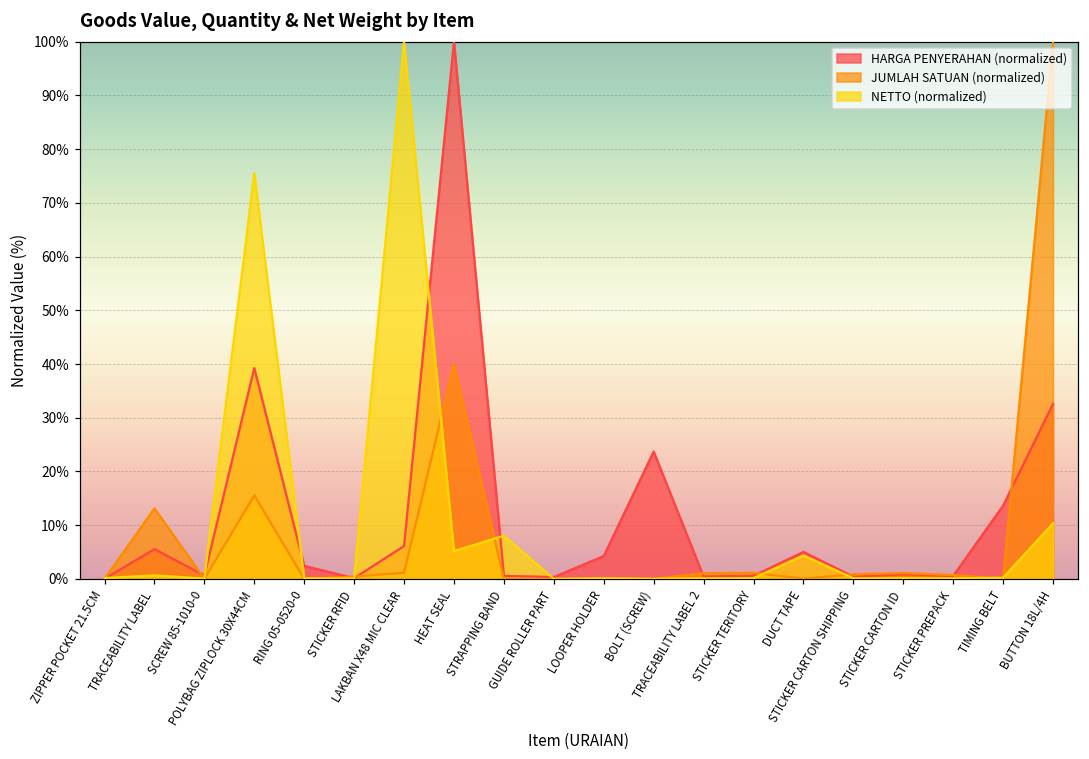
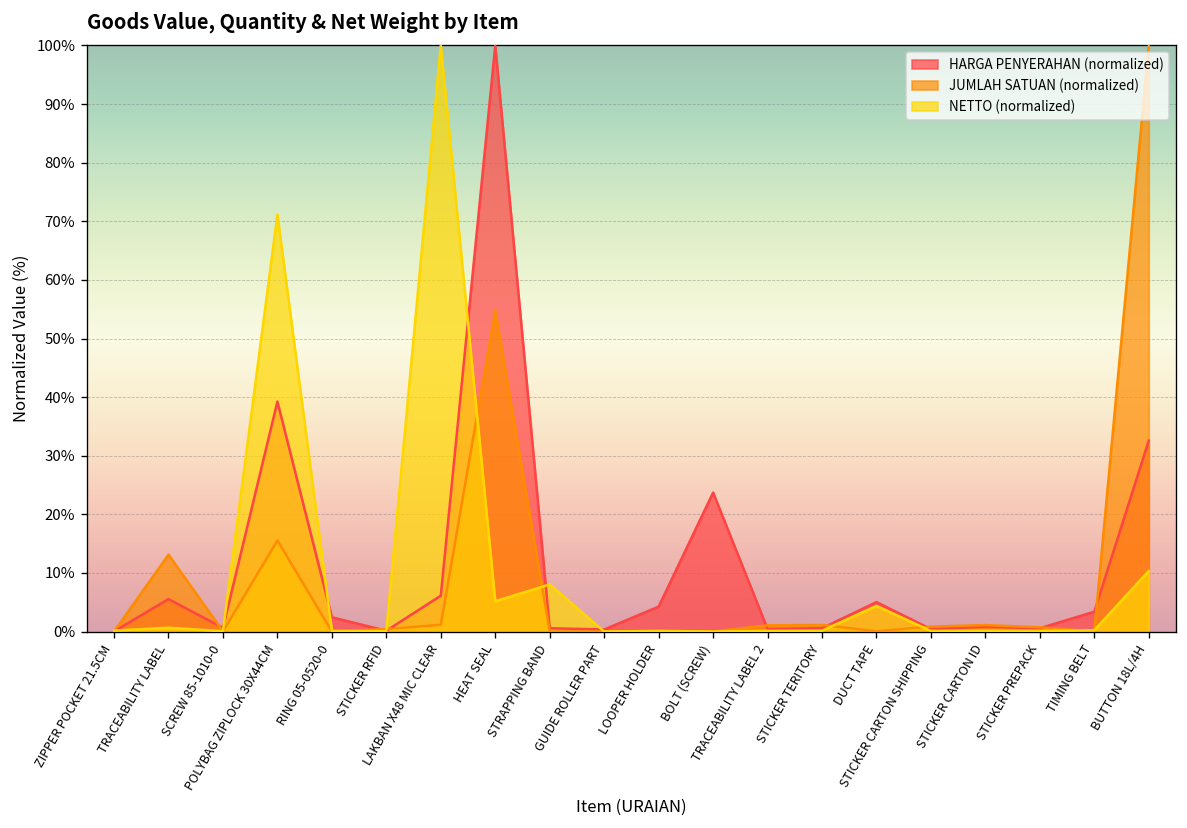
  {
    "HARGA PENYERAHAN (normalized)": {
      "TRACEABILITY LABEL": "6%",
      "SCREW 85-1010-0": "1%",
      "POLYBAG ZIPLOCK 30X44CM": "39%",
      "RING 05-0520-0": "2%",
      "LAKBAN X48 MIC CLEAR": "6%",
      "HEAT SEAL": "100%",
      "STRAPPING BAND": "1%",
      "LOOPER HOLDER": "4%",
      "BOLT (SCREW)": "24%",
      "DUCT TAPE": "5%",
-     "TIMING BELT": "14%",
+     "TIMING BELT": "3%",
      "BUTTON 18L/4H": "33%"
    },
    "JUMLAH SATUAN (normalized)": {
      "TRACEABILITY LABEL": "13%",
      "POLYBAG ZIPLOCK 30X44CM": "16%",
      "LAKBAN X48 MIC CLEAR": "1%",
-     "HEAT SEAL": "40%",
+     "HEAT SEAL": "55%",
      "STRAPPING BAND": "0%",
      "TRACEABILITY LABEL 2": "1%",
      "STICKER TERITORY": "1%",
      "DUCT TAPE": "0%",
      "BUTTON 18L/4H": "100%"
    },
    "NETTO (normalized)": {
      "TRACEABILITY LABEL": "1%",
-     "POLYBAG ZIPLOCK 30X44CM": "76%",
+     "POLYBAG ZIPLOCK 30X44CM": "71%",
      "LAKBAN X48 MIC CLEAR": "100%",
      "HEAT SEAL": "5%",
      "STRAPPING BAND": "8%",
      "DUCT TAPE": "4%",
      "STICKER CARTON ID": "0%",
      "BUTTON 18L/4H": "10%"
    }
  }
